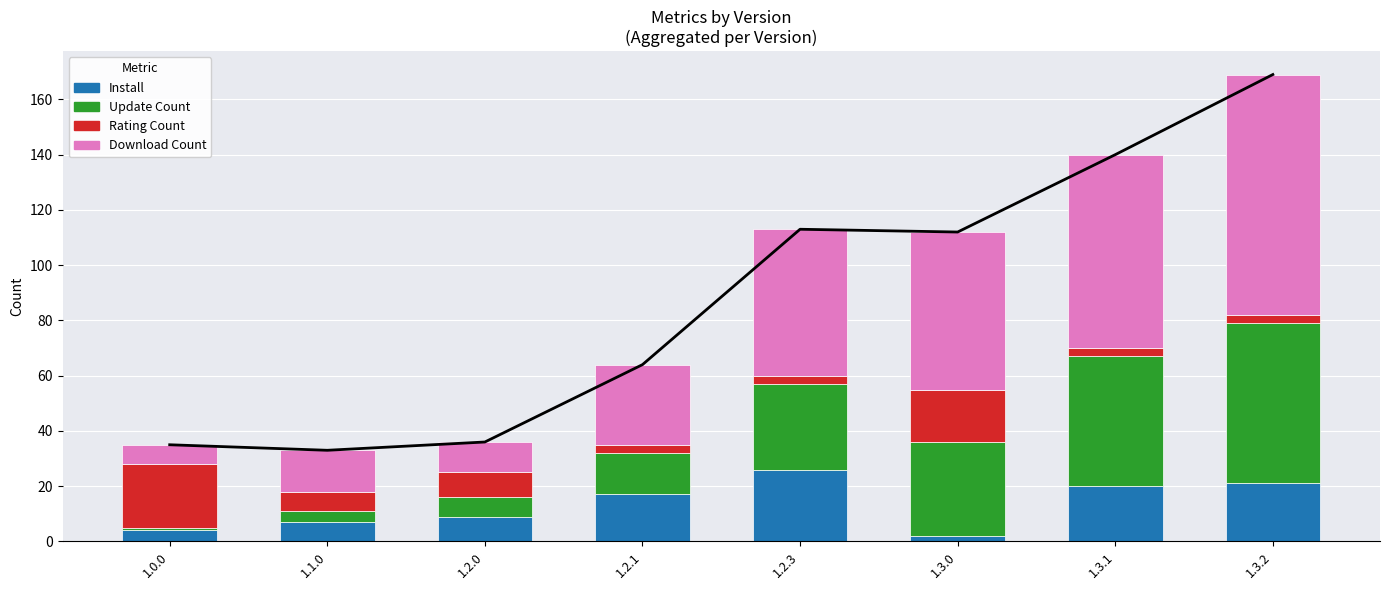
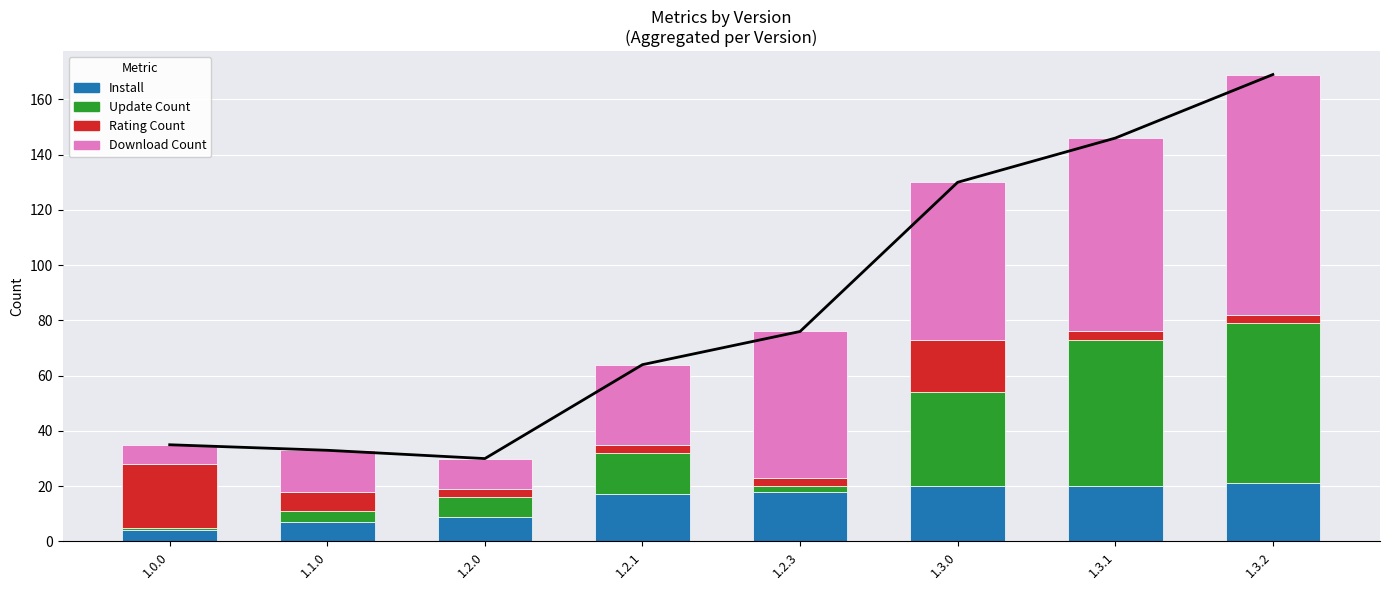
  {
    "Install": {
      "1.0.0": 4,
      "1.1.0": 7,
      "1.2.0": 9,
      "1.2.1": 17,
-     "1.2.3": 26,
-     "1.3.0": 2,
+     "1.2.3": 18,
+     "1.3.0": 20,
      "1.3.1": 20,
      "1.3.2": 21
    },
    "Update Count": {
      "1.0.0": 1,
      "1.1.0": 4,
      "1.2.0": 7,
      "1.2.1": 15,
-     "1.2.3": 31,
+     "1.2.3": 2,
      "1.3.0": 34,
-     "1.3.1": 47,
+     "1.3.1": 53,
      "1.3.2": 58
    },
    "Rating Count": {
      "1.0.0": 23,
      "1.1.0": 7,
-     "1.2.0": 9,
+     "1.2.0": 3,
      "1.2.1": 3,
      "1.2.3": 3,
      "1.3.0": 19,
      "1.3.1": 3,
      "1.3.2": 3
    },
    "Download Count": {
      "1.0.0": 7,
      "1.1.0": 15,
      "1.2.0": 11,
      "1.2.1": 29,
      "1.2.3": 53,
      "1.3.0": 57,
      "1.3.1": 70,
      "1.3.2": 87
    }
  }
